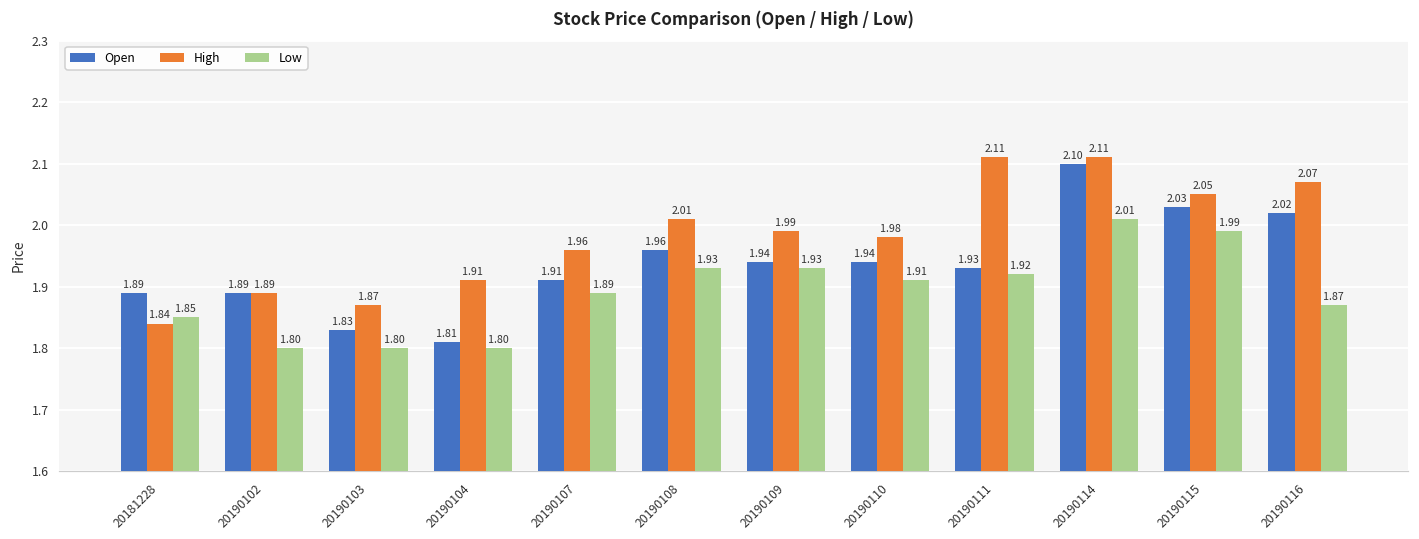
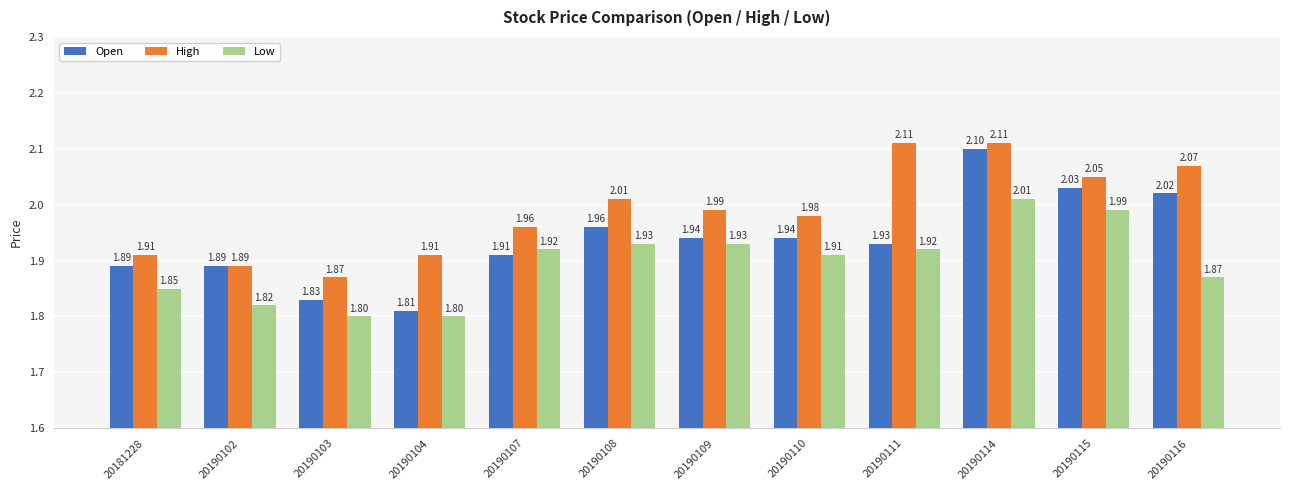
  {
    "Open": {
      "20181228": 1.89,
      "20190102": 1.89,
      "20190103": 1.83,
      "20190104": 1.81,
      "20190107": 1.91,
      "20190108": 1.96,
      "20190109": 1.94,
      "20190110": 1.94,
      "20190111": 1.93,
      "20190114": 2.10,
      "20190115": 2.03,
      "20190116": 2.02
    },
    "High": {
-     "20181228": 1.84,
+     "20181228": 1.91,
      "20190102": 1.89,
      "20190103": 1.87,
      "20190104": 1.91,
      "20190107": 1.96,
      "20190108": 2.01,
      "20190109": 1.99,
      "20190110": 1.98,
      "20190111": 2.11,
      "20190114": 2.11,
      "20190115": 2.05,
      "20190116": 2.07
    },
    "Low": {
      "20181228": 1.85,
-     "20190102": 1.80,
+     "20190102": 1.82,
      "20190103": 1.80,
      "20190104": 1.80,
-     "20190107": 1.89,
+     "20190107": 1.92,
      "20190108": 1.93,
      "20190109": 1.93,
      "20190110": 1.91,
      "20190111": 1.92,
      "20190114": 2.01,
      "20190115": 1.99,
      "20190116": 1.87
    }
  }
